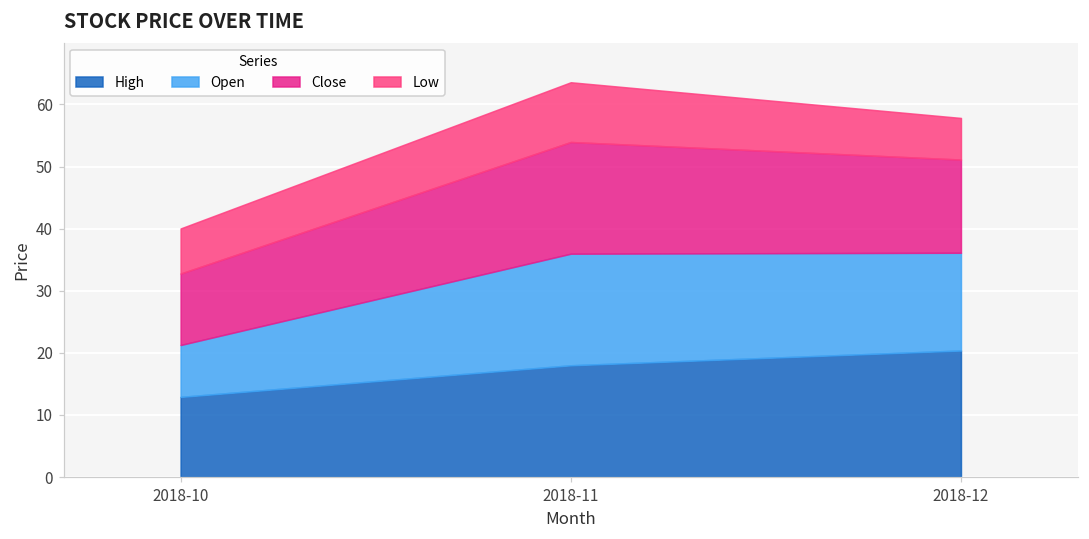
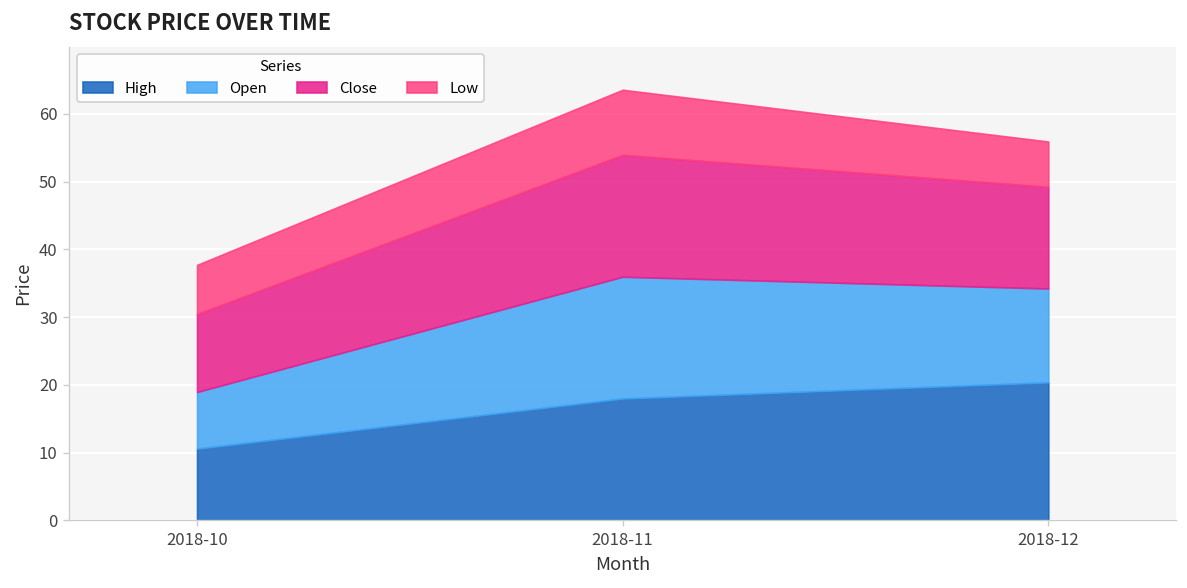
  {
    "High": {
-     "2018-10": 13,
+     "2018-10": 11,
      "2018-11": 18,
      "2018-12": 20
    },
    "Open": {
      "2018-10": 8,
      "2018-11": 18,
-     "2018-12": 16
+     "2018-12": 14
    }
  }
